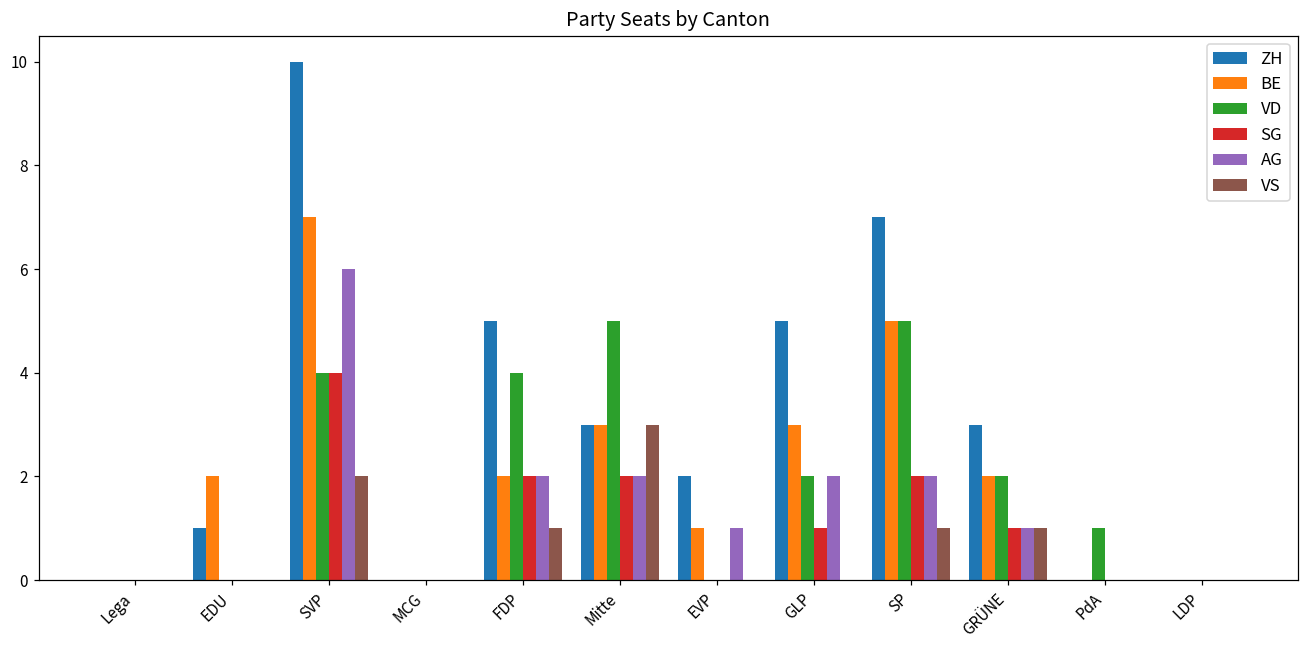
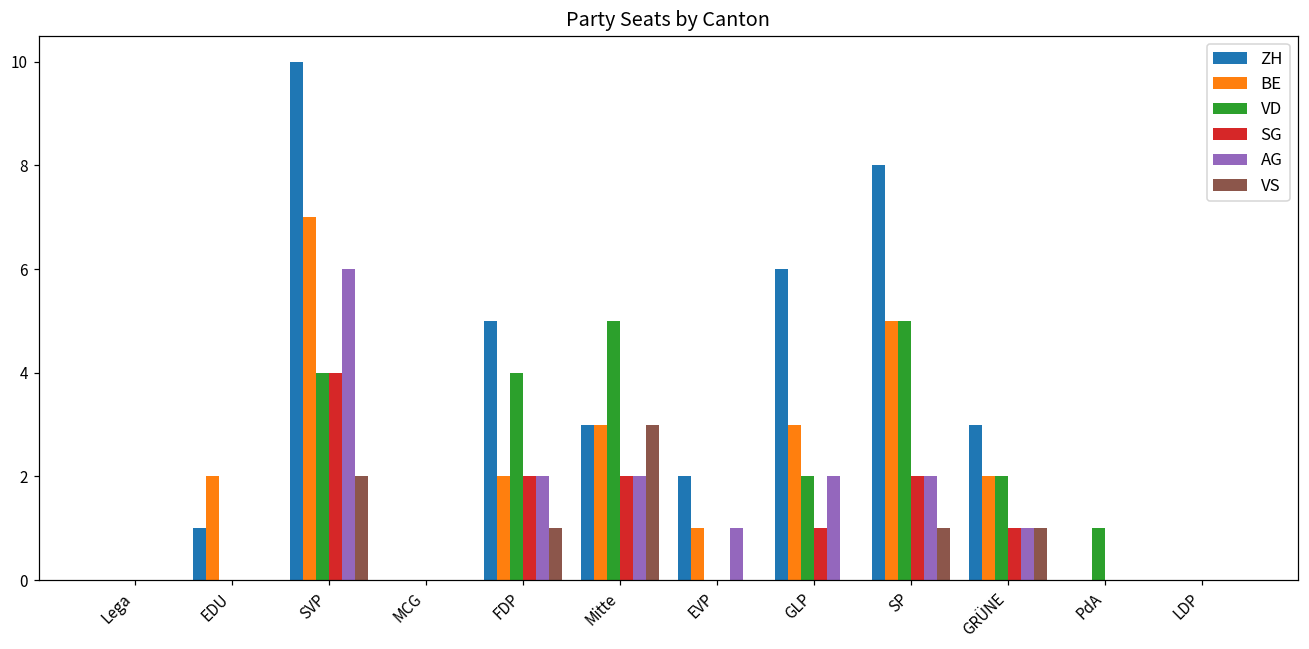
  {
    "ZH": {
      "Lega": 0,
      "EDU": 1,
      "SVP": 10,
      "MCG": 0,
      "FDP": 5,
      "Mitte": 3,
      "EVP": 2,
-     "GLP": 5,
-     "SP": 7,
+     "GLP": 6,
+     "SP": 8,
      "GRÜNE": 3,
      "PdA": 0,
      "LDP": 0
    },
    "BE": {
      "Lega": 0,
      "EDU": 2,
      "SVP": 7,
      "MCG": 0,
      "FDP": 2,
      "Mitte": 3,
      "EVP": 1,
      "GLP": 3,
      "SP": 5,
      "GRÜNE": 2,
      "PdA": 0,
      "LDP": 0
    },
    "VD": {
      "Lega": 0,
      "EDU": 0,
      "SVP": 4,
      "MCG": 0,
      "FDP": 4,
      "Mitte": 5,
      "EVP": 0,
      "GLP": 2,
      "SP": 5,
      "GRÜNE": 2,
      "PdA": 1,
      "LDP": 0
    },
    "SG": {
      "Lega": 0,
      "EDU": 0,
      "SVP": 4,
      "MCG": 0,
      "FDP": 2,
      "Mitte": 2,
      "EVP": 0,
      "GLP": 1,
      "SP": 2,
      "GRÜNE": 1,
      "PdA": 0,
      "LDP": 0
    },
    "AG": {
      "Lega": 0,
      "EDU": 0,
      "SVP": 6,
      "MCG": 0,
      "FDP": 2,
      "Mitte": 2,
      "EVP": 1,
      "GLP": 2,
      "SP": 2,
      "GRÜNE": 1,
      "PdA": 0,
      "LDP": 0
    },
    "VS": {
      "Lega": 0,
      "EDU": 0,
      "SVP": 2,
      "MCG": 0,
      "FDP": 1,
      "Mitte": 3,
      "EVP": 0,
      "GLP": 0,
      "SP": 1,
      "GRÜNE": 1,
      "PdA": 0,
      "LDP": 0
    }
  }
